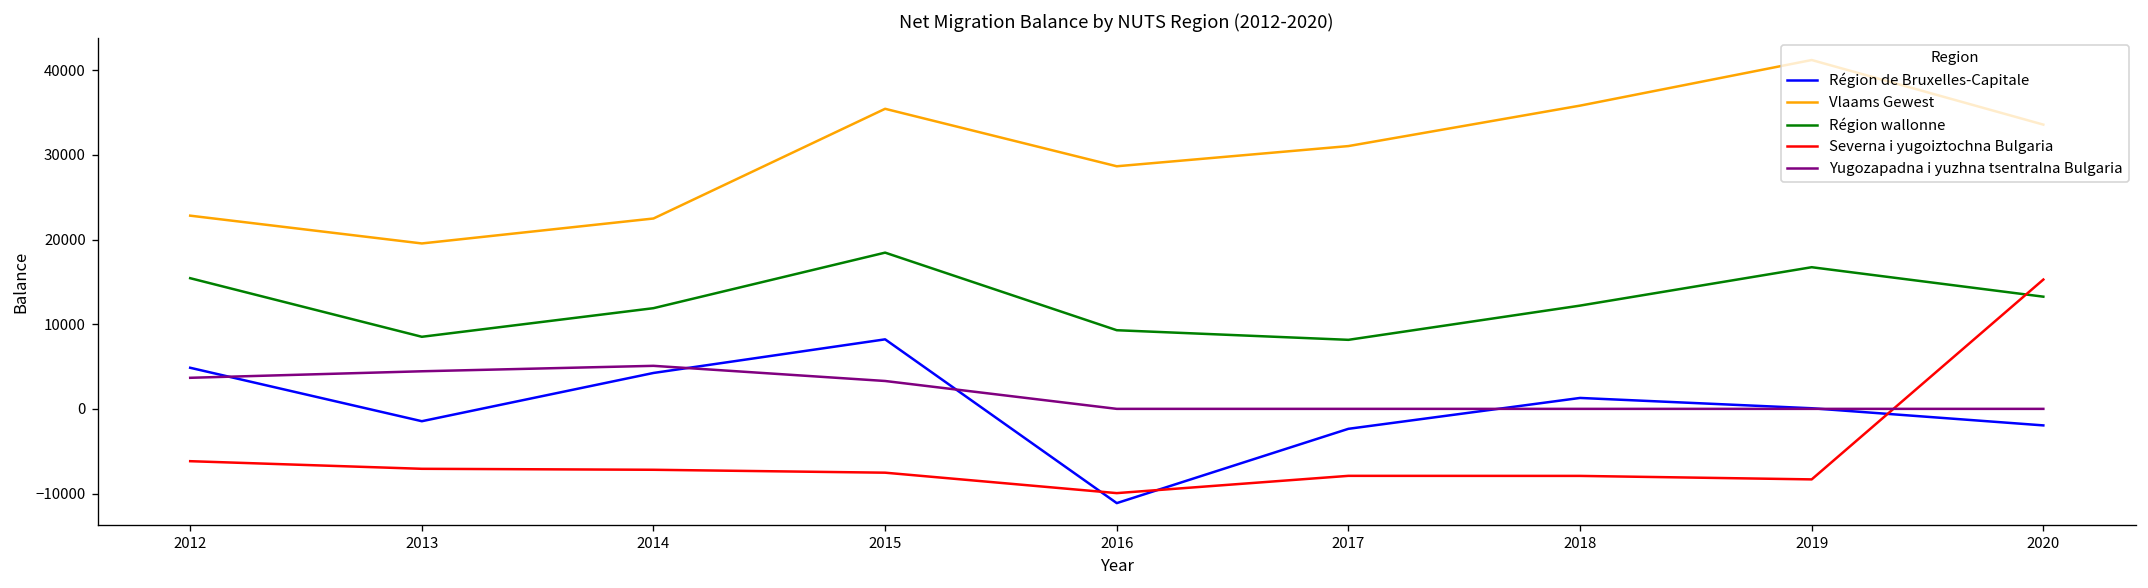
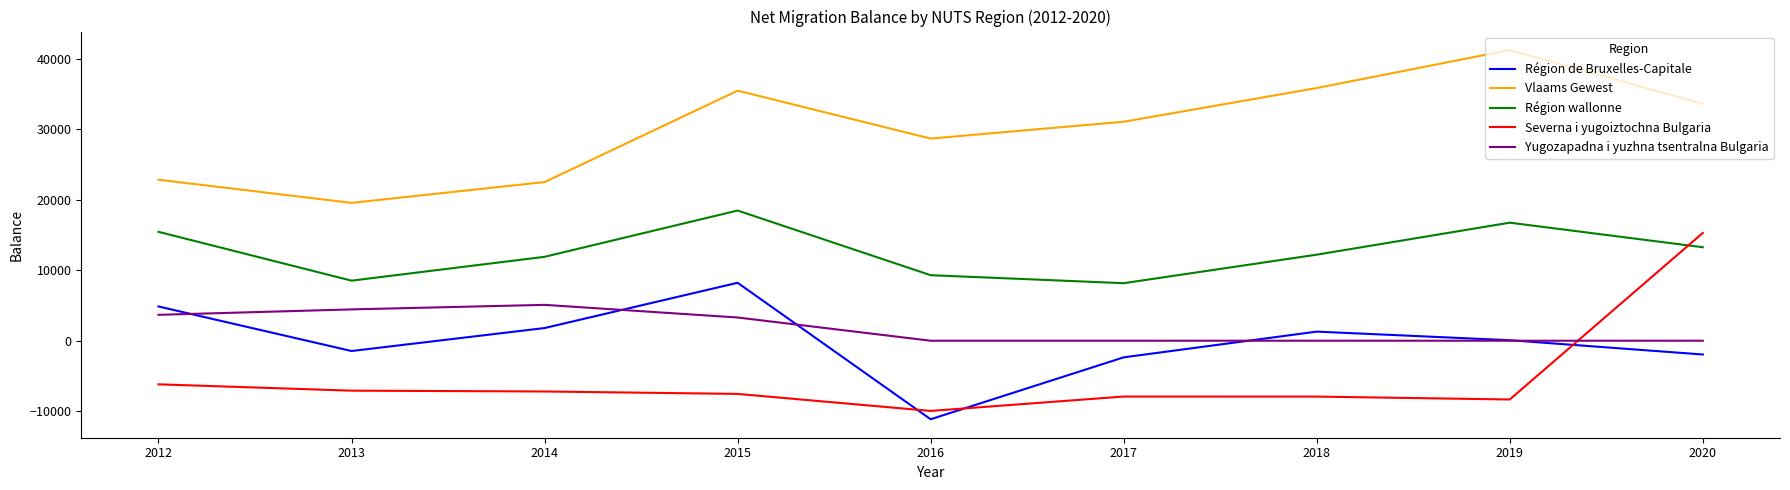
  {
    "Région de Bruxelles-Capitale": {
      "2012": 5000,
      "2013": -1000,
-     "2014": 4000,
+     "2014": 2000,
      "2015": 8000,
      "2016": -11000,
      "2017": -2000,
      "2018": 1000,
      "2020": -2000
    },
    "Vlaams Gewest": {
      "2012": 23000,
      "2013": 20000,
      "2014": 22000,
      "2015": 35000,
      "2016": 29000,
      "2017": 31000,
      "2018": 36000
    },
    "Région wallonne": {
      "2012": 15000,
      "2013": 9000,
      "2014": 12000,
      "2015": 18000,
      "2016": 9000,
      "2017": 8000,
      "2018": 12000,
      "2019": 17000,
      "2020": 13000
    },
    "Severna i yugoiztochna Bulgaria": {
      "2012": -6000,
      "2013": -7000,
      "2014": -7000,
      "2015": -8000,
      "2016": -10000,
      "2017": -8000,
      "2018": -8000,
      "2019": -8000,
      "2020": 15000
    },
    "Yugozapadna i yuzhna tsentralna Bulgaria": {
      "2012": 4000,
      "2013": 4000,
      "2014": 5000,
      "2015": 3000,
      "2016": 0,
      "2017": 0,
      "2018": 0,
      "2020": 0
    }
  }
